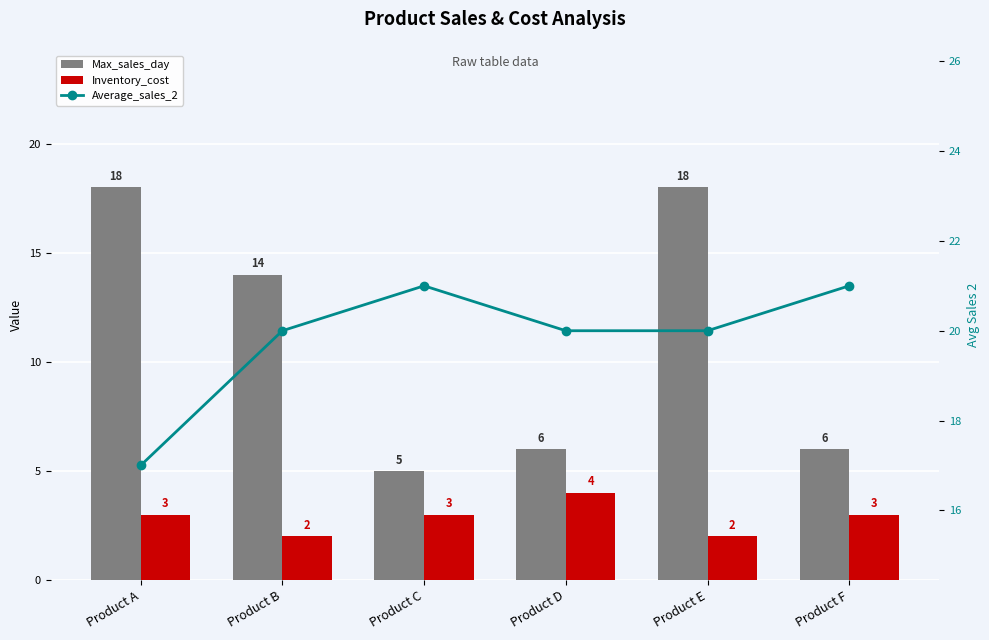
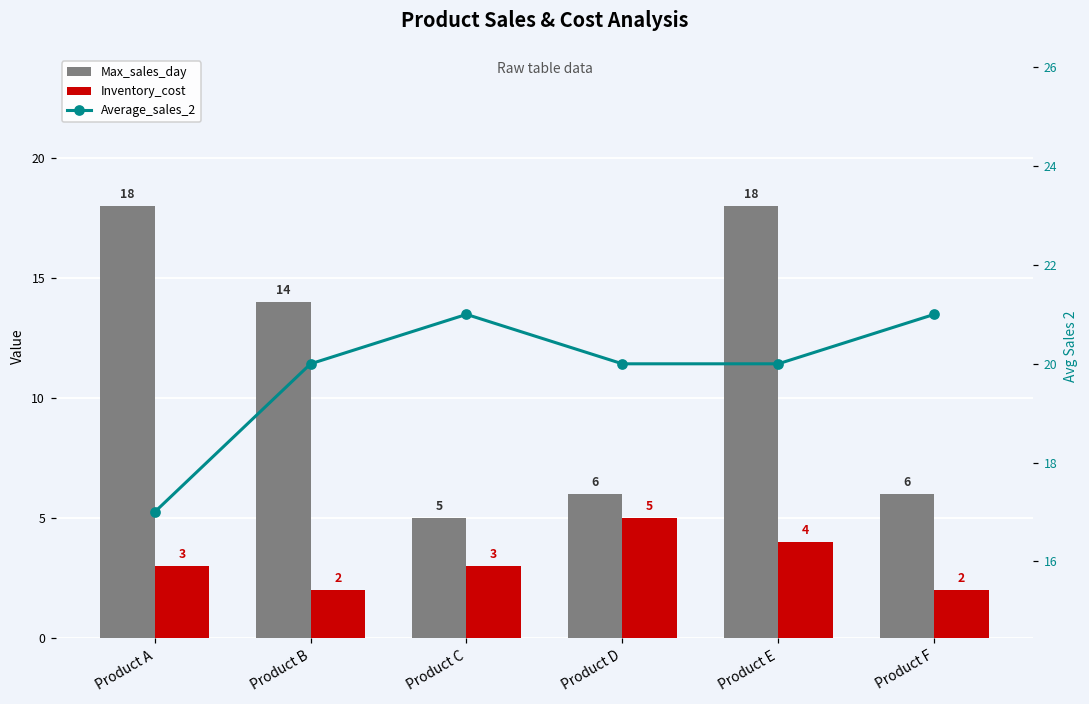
  {
    "Max_sales_day": {
      "Product A": 18,
      "Product B": 14,
      "Product C": 5,
      "Product D": 6,
      "Product E": 18,
      "Product F": 6
    },
    "Inventory_cost": {
      "Product A": 3,
      "Product B": 2,
      "Product C": 3,
-     "Product D": 4,
-     "Product E": 2,
-     "Product F": 3
+     "Product D": 5,
+     "Product E": 4,
+     "Product F": 2
    }
  }
